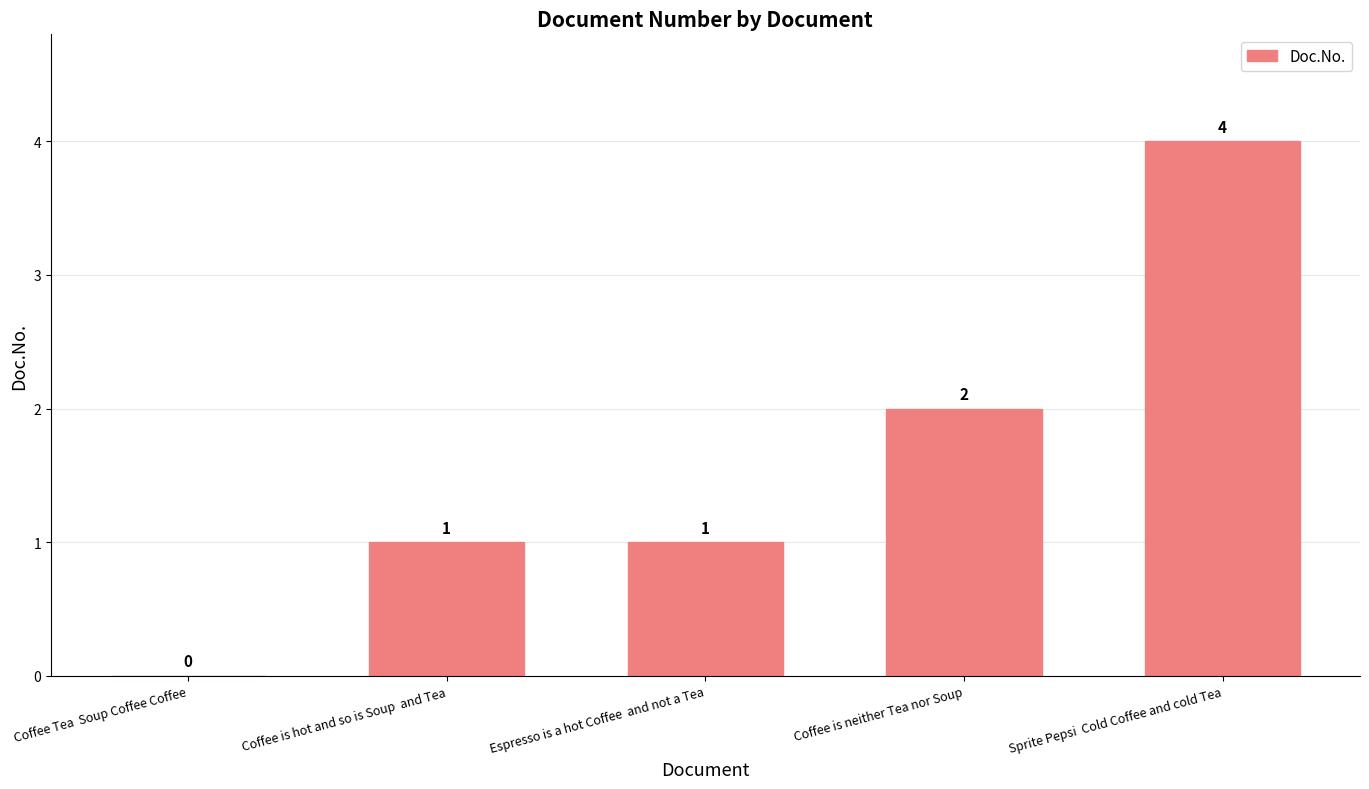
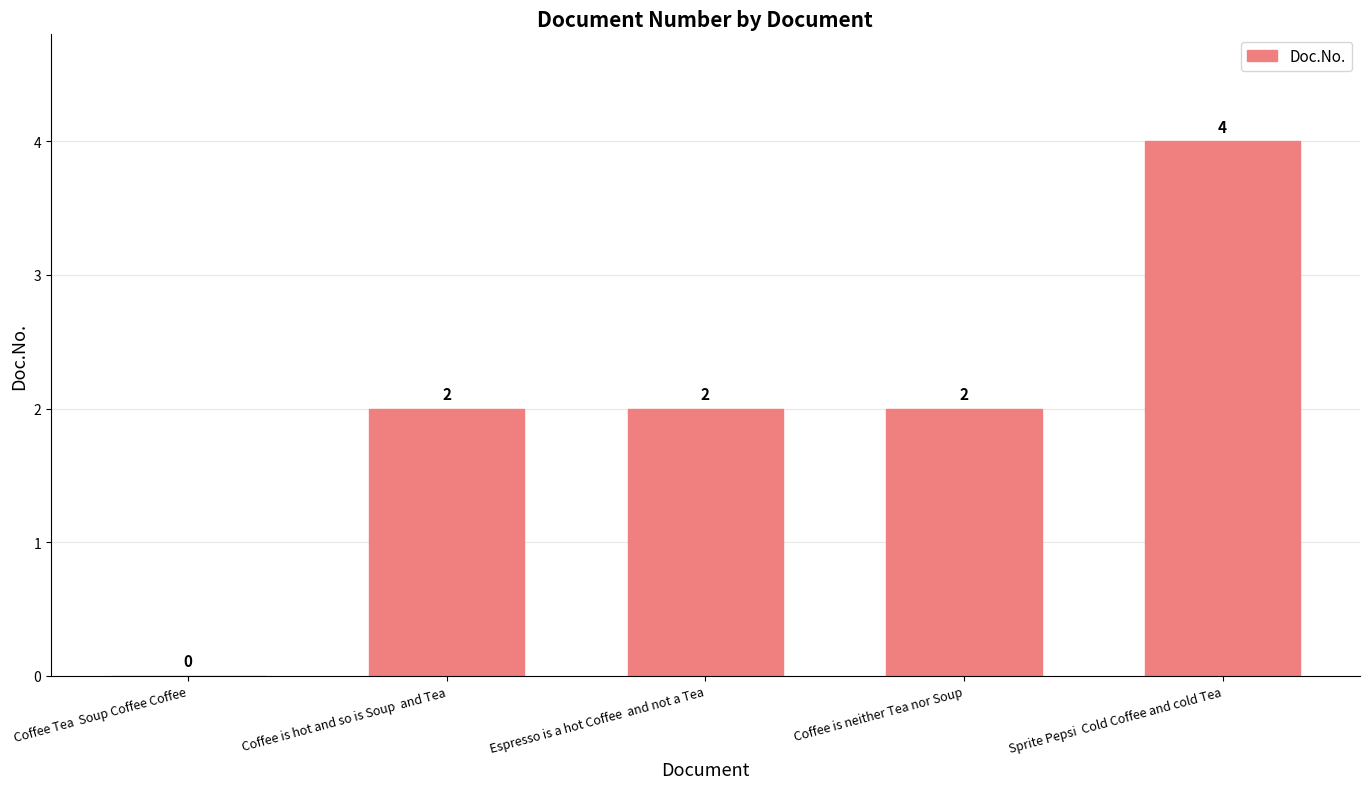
  {
    "Coffee Tea Soup Coffee Coffee": 0,
-   "Coffee is hot and so is Soup and Tea": 1,
-   "Espresso is a hot Coffee and not a Tea": 1,
+   "Coffee is hot and so is Soup and Tea": 2,
+   "Espresso is a hot Coffee and not a Tea": 2,
    "Coffee is neither Tea nor Soup": 2,
    "Sprite Pepsi Cold Coffee and cold Tea": 4
  }
